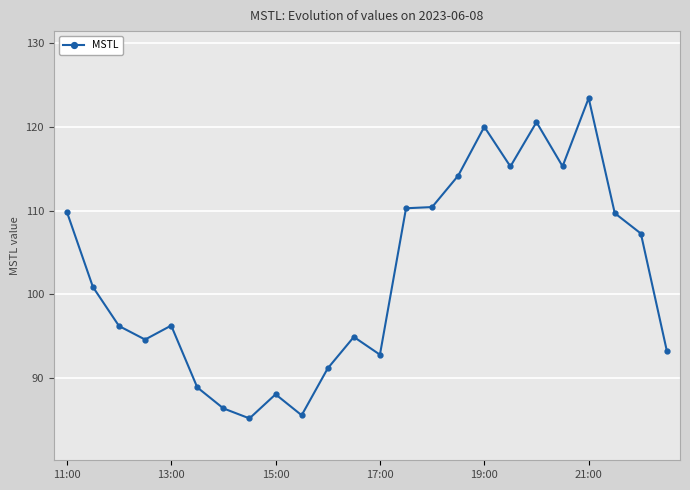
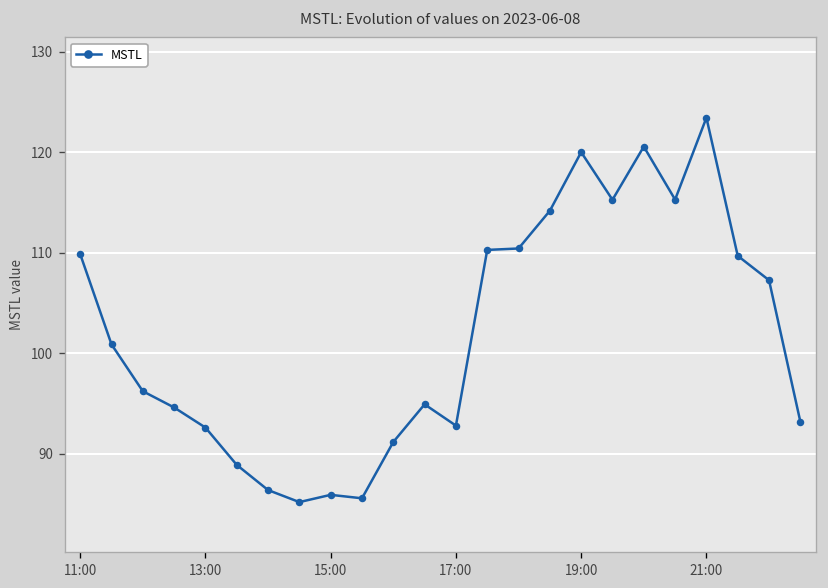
  {
    "11:00": 110,
-   "13:00": 96,
-   "15:00": 88,
+   "13:00": 93,
+   "15:00": 86,
    "17:00": 93,
    "19:00": 120,
    "21:00": 123
  }
